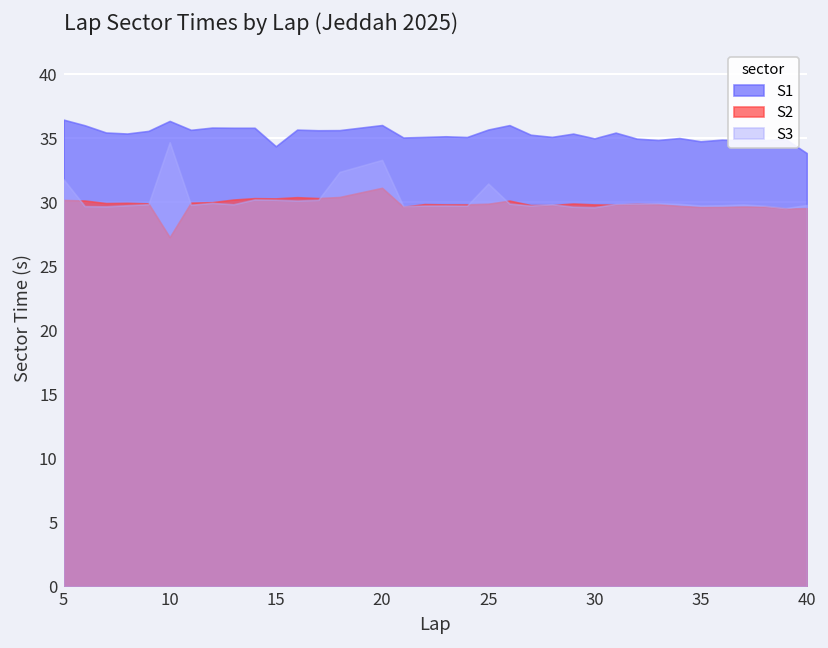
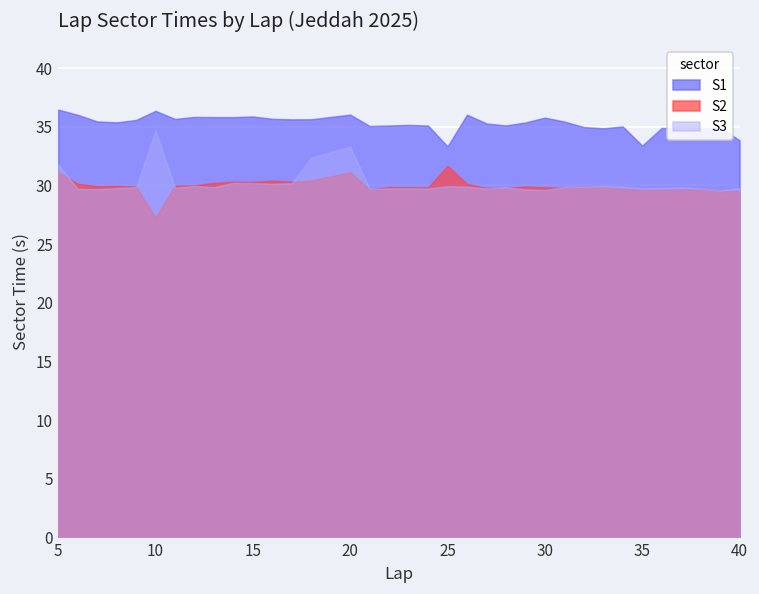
  {
    "S1": {
      "5": 36.5,
      "10": 36.4,
-     "15": 34.4,
+     "15": 35.9,
      "20": 36.0,
-     "25": 35.7,
-     "30": 35.0,
-     "35": 34.8,
+     "25": 33.3,
+     "30": 35.8,
+     "35": 33.4,
      "40": 33.8
    },
    "S2": {
-     "5": 30.2,
+     "5": 31.2,
      "10": 27.3,
      "20": 31.1,
-     "25": 29.9,
+     "25": 31.7,
      "40": 29.5
    },
    "S3": {
      "5": 31.8,
      "10": 34.7,
      "20": 33.3,
-     "25": 31.5,
+     "25": 29.9,
      "40": 29.8
    }
  }
